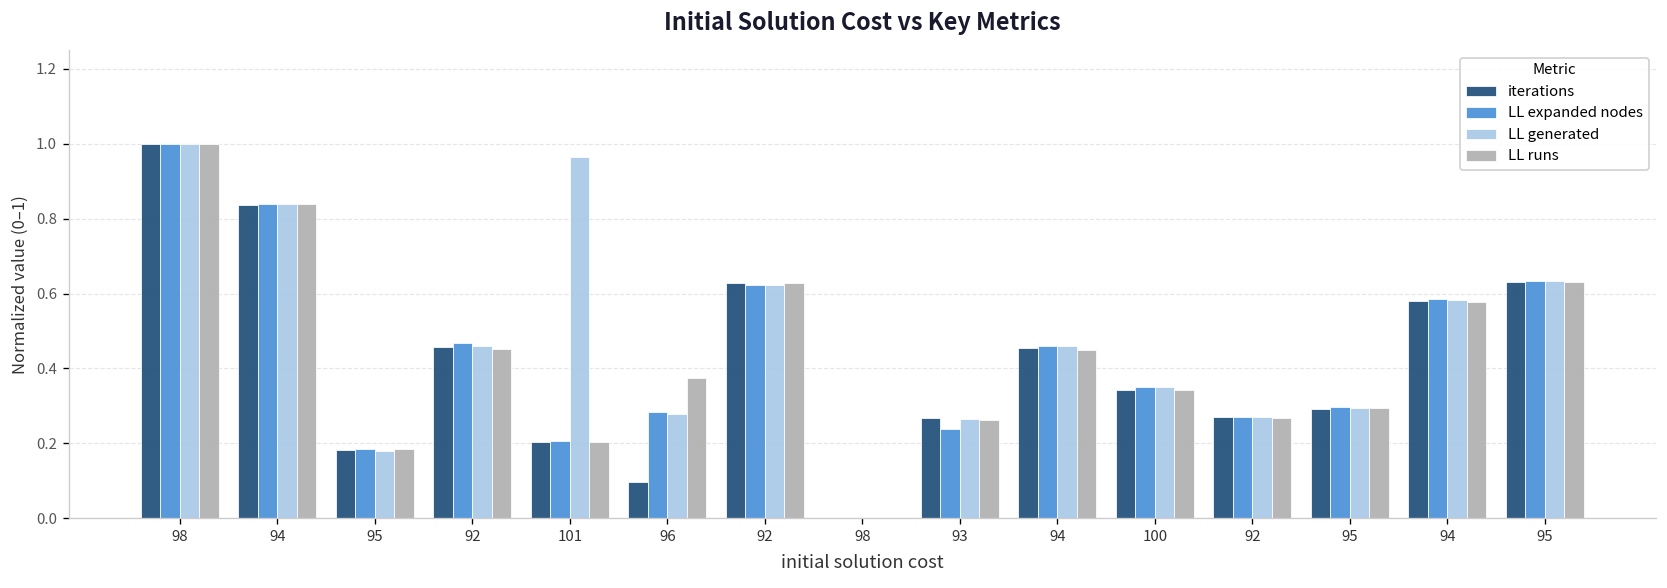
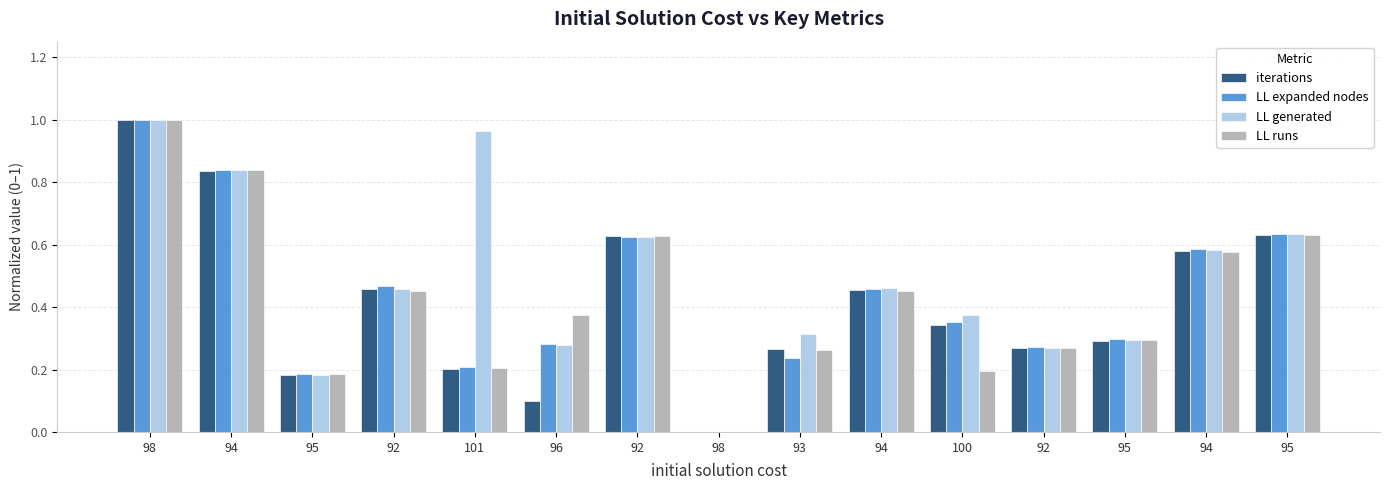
  {
    "iterations": {
      "101": 0.20,
      "96": 0.10,
      "93": 0.27,
      "100": 0.34
    },
    "LL expanded nodes": {
      "101": 0.21,
      "96": 0.28,
      "93": 0.24,
      "100": 0.35
    },
    "LL generated": {
      "101": 0.96,
      "96": 0.28,
-     "93": 0.27,
-     "100": 0.35
+     "93": 0.31,
+     "100": 0.38
    },
    "LL runs": {
      "101": 0.20,
      "96": 0.37,
      "93": 0.26,
-     "100": 0.34
+     "100": 0.20
    }
  }
